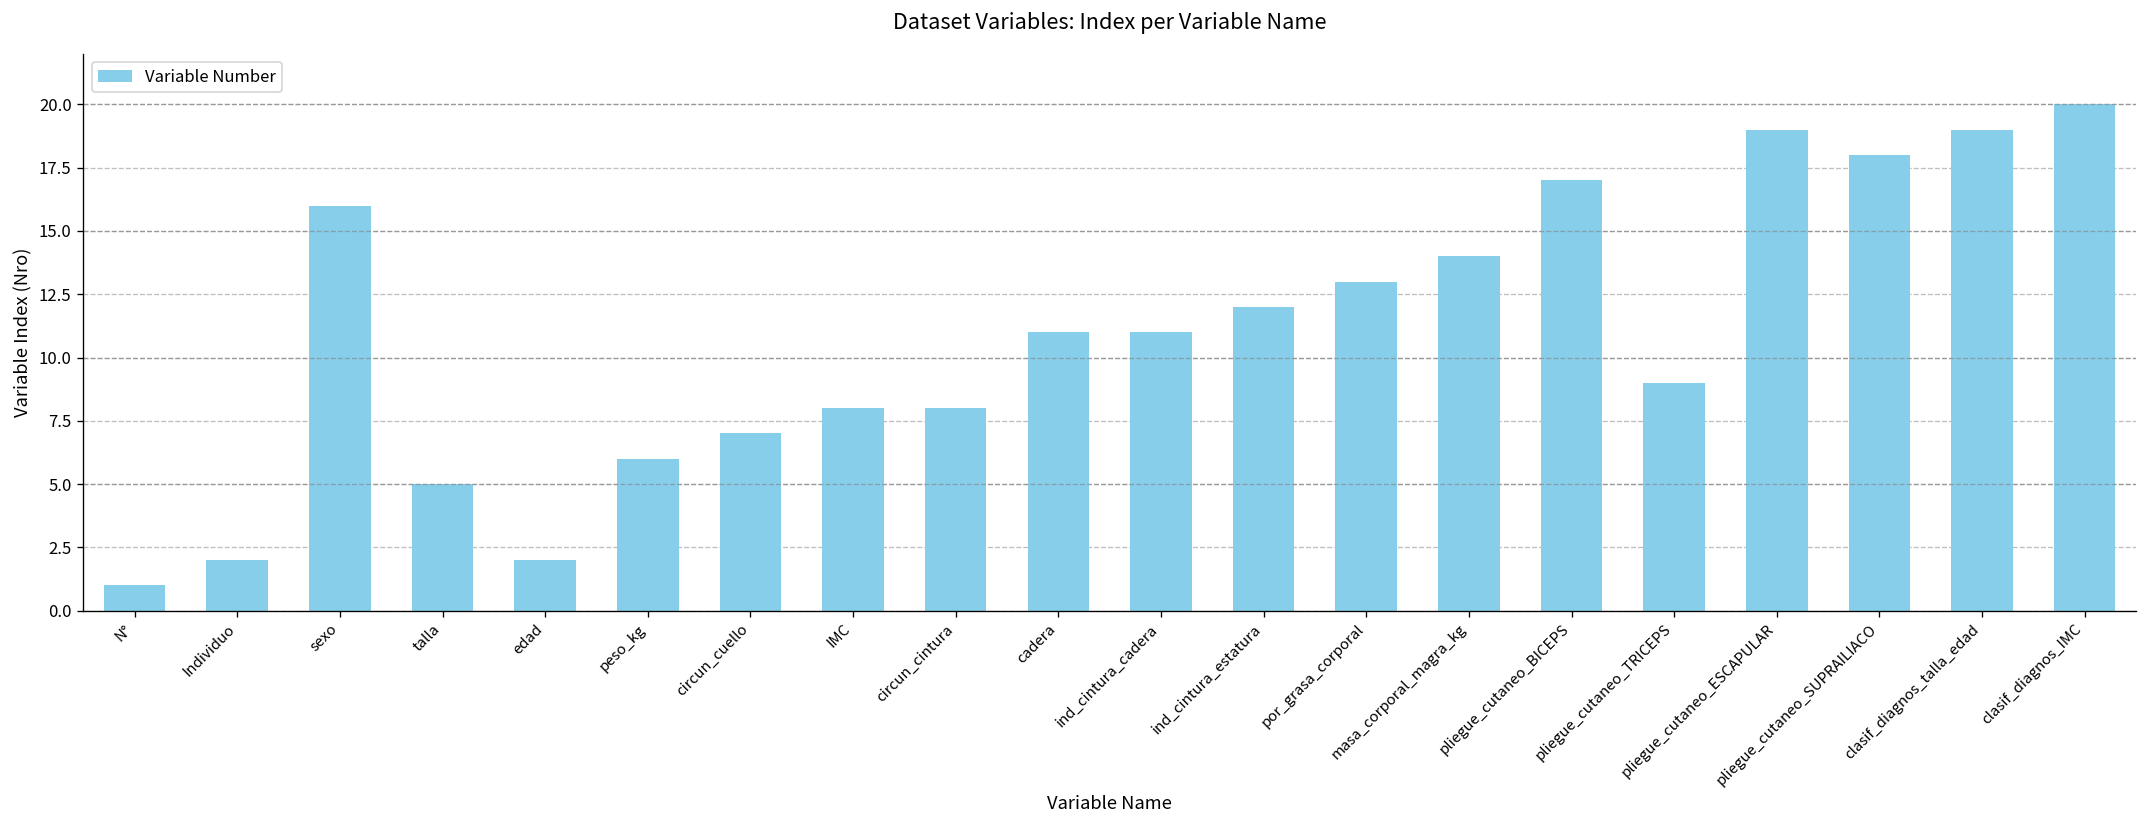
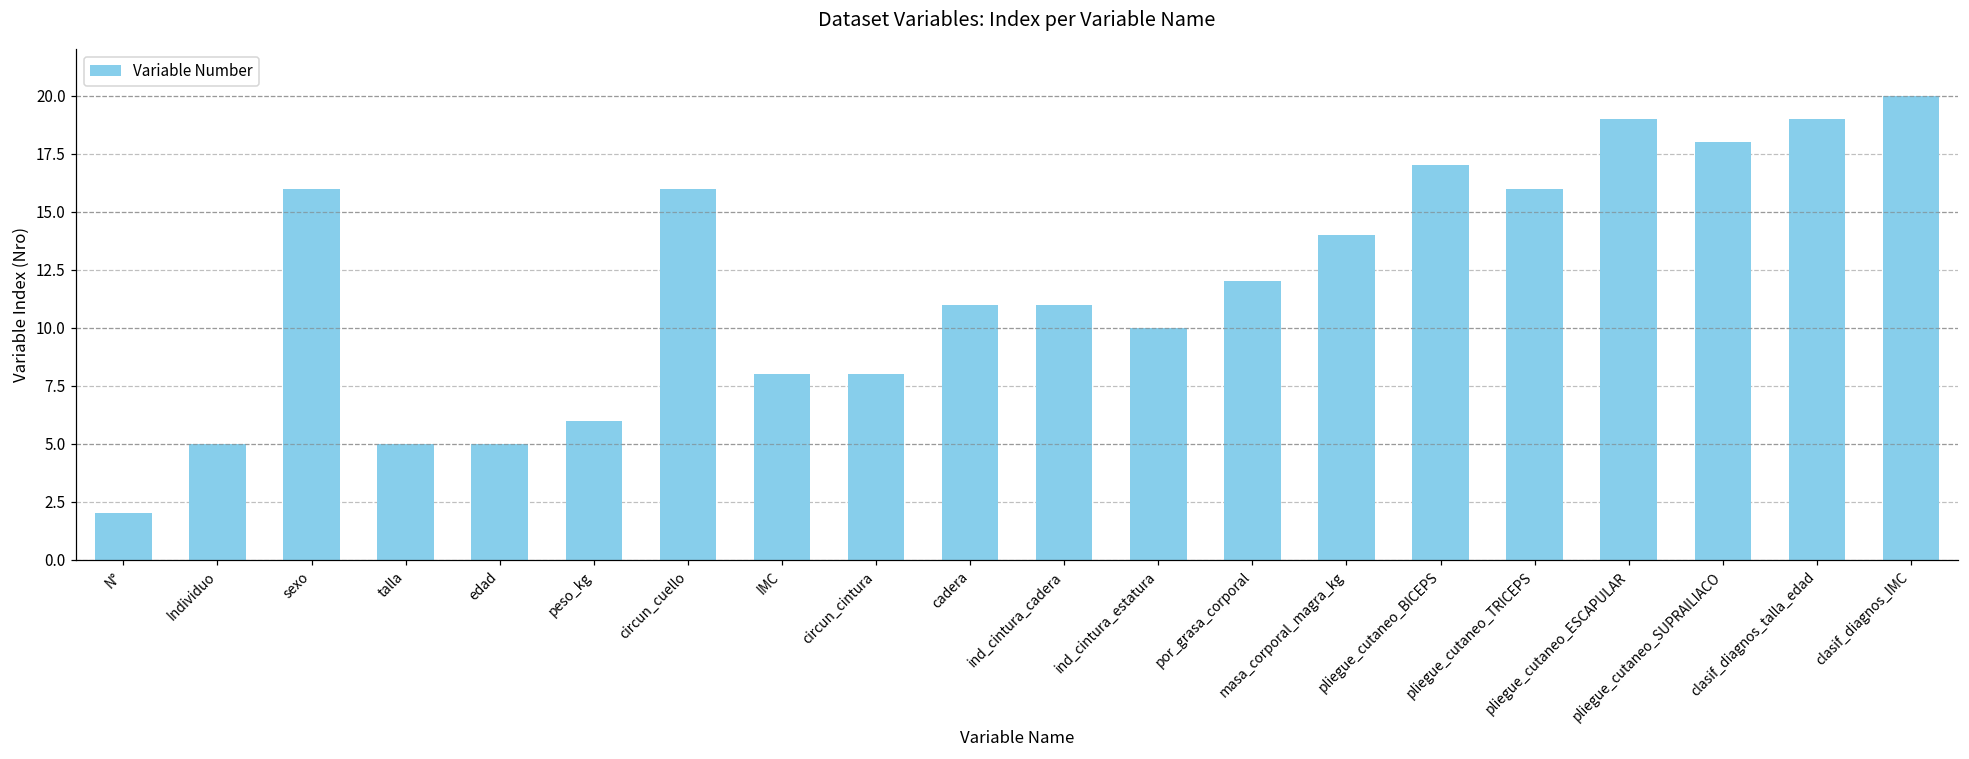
  {
-   "N°": 1,
-   "Individuo": 2,
+   "N°": 2,
+   "Individuo": 5,
    "sexo": 16,
    "talla": 5,
-   "edad": 2,
+   "edad": 5,
    "peso_kg": 6,
-   "circun_cuello": 7,
+   "circun_cuello": 16,
    "IMC": 8,
    "circun_cintura": 8,
    "cadera": 11,
    "ind_cintura_cadera": 11,
-   "ind_cintura_estatura": 12,
-   "por_grasa_corporal": 13,
+   "ind_cintura_estatura": 10,
+   "por_grasa_corporal": 12,
    "masa_corporal_magra_kg": 14,
    "pliegue_cutaneo_BICEPS": 17,
-   "pliegue_cutaneo_TRICEPS": 9,
+   "pliegue_cutaneo_TRICEPS": 16,
    "pliegue_cutaneo_ESCAPULAR": 19,
    "pliegue_cutaneo_SUPRAILIACO": 18,
    "clasif_diagnos_talla_edad": 19,
    "clasif_diagnos_IMC": 20
  }
